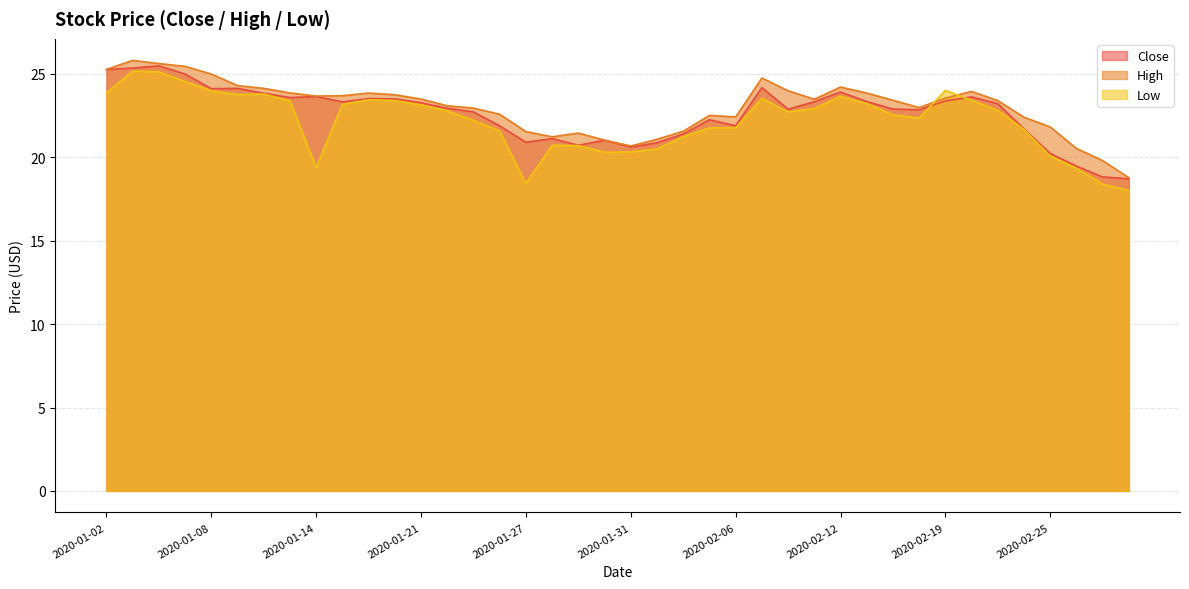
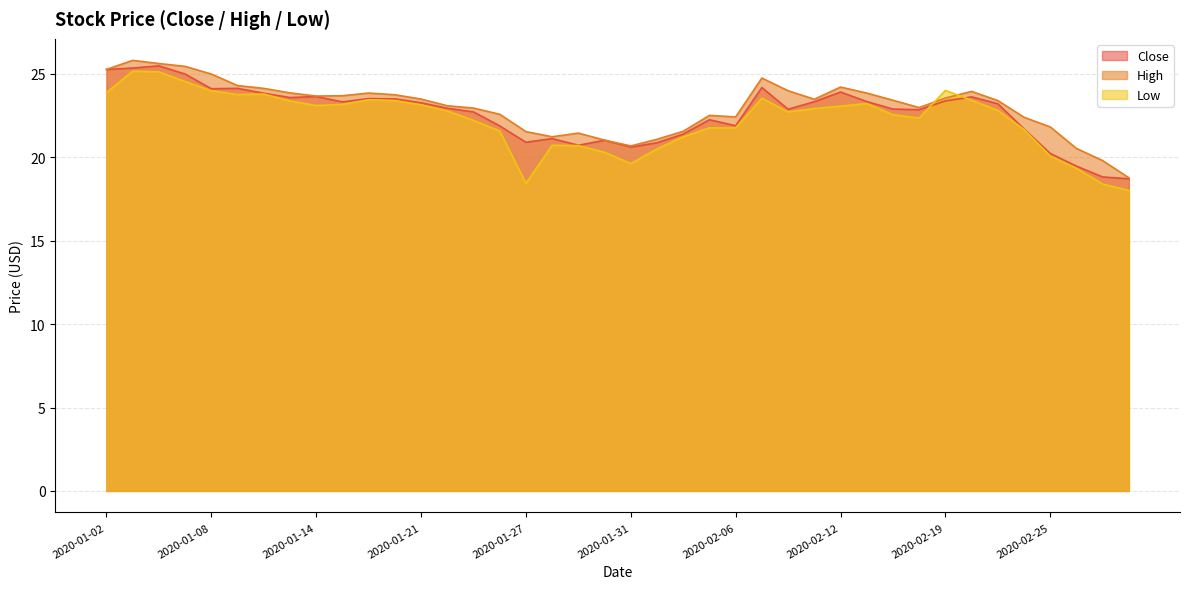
  {
    "Low": {
      "2020-01-02": 23.9,
-     "2020-01-14": 19.4,
+     "2020-01-14": 23.1,
      "2020-01-27": 18.4,
-     "2020-01-31": 20.3,
-     "2020-02-12": 23.6,
+     "2020-01-31": 19.6,
+     "2020-02-12": 23.1,
      "2020-02-19": 24.0,
      "2020-02-25": 20.1
    }
  }
